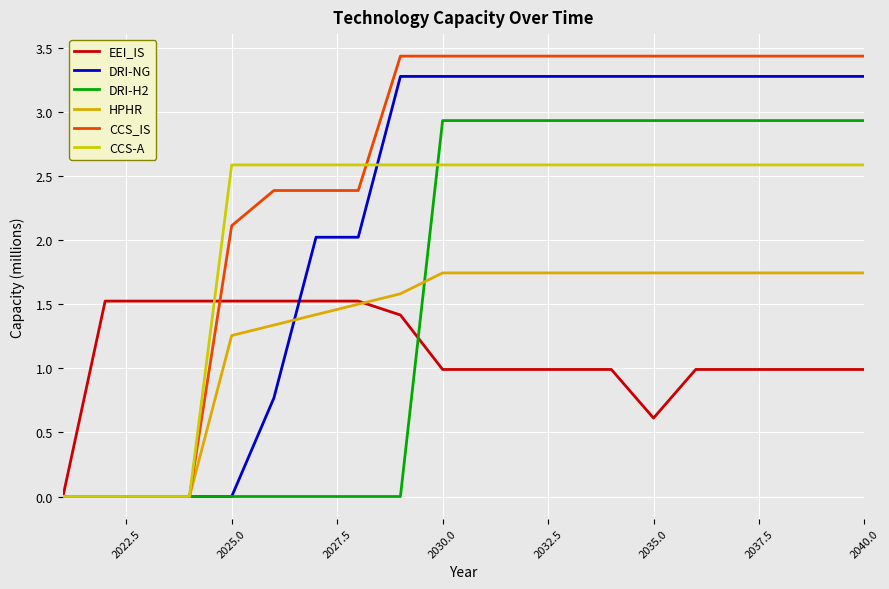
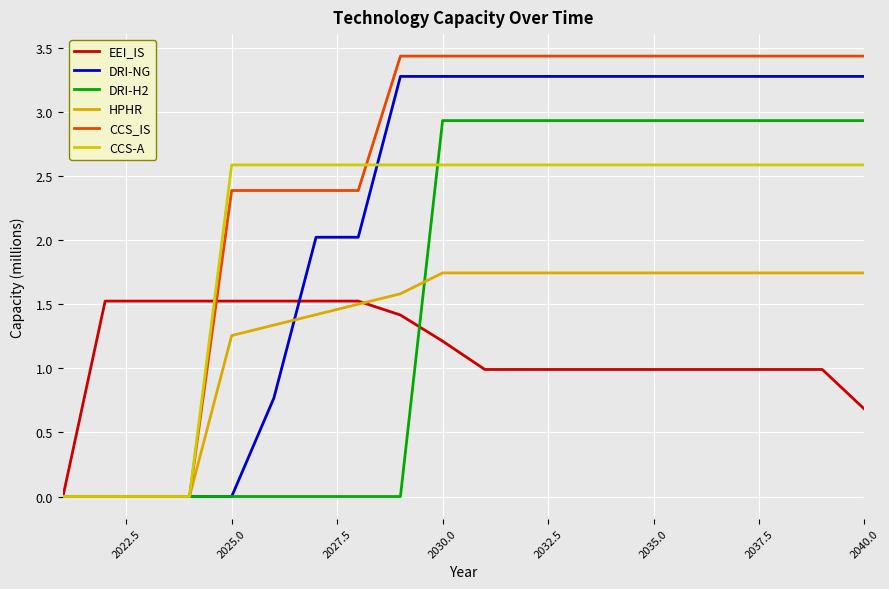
  {
    "EEI_IS": {
      "2025.0": 1.53,
-     "2030.0": 0.99,
-     "2035.0": 0.61,
-     "2040.0": 0.99
+     "2030.0": 1.21,
+     "2035.0": 0.99,
+     "2040.0": 0.68
    },
    "DRI-NG": {
      "2030.0": 3.28,
      "2035.0": 3.28,
      "2040.0": 3.28
    },
    "DRI-H2": {
      "2030.0": 2.93,
      "2035.0": 2.93,
      "2040.0": 2.93
    },
    "CCS_IS": {
-     "2025.0": 2.11,
+     "2025.0": 2.39,
      "2030.0": 3.44,
      "2035.0": 3.44,
      "2040.0": 3.44
    }
  }
